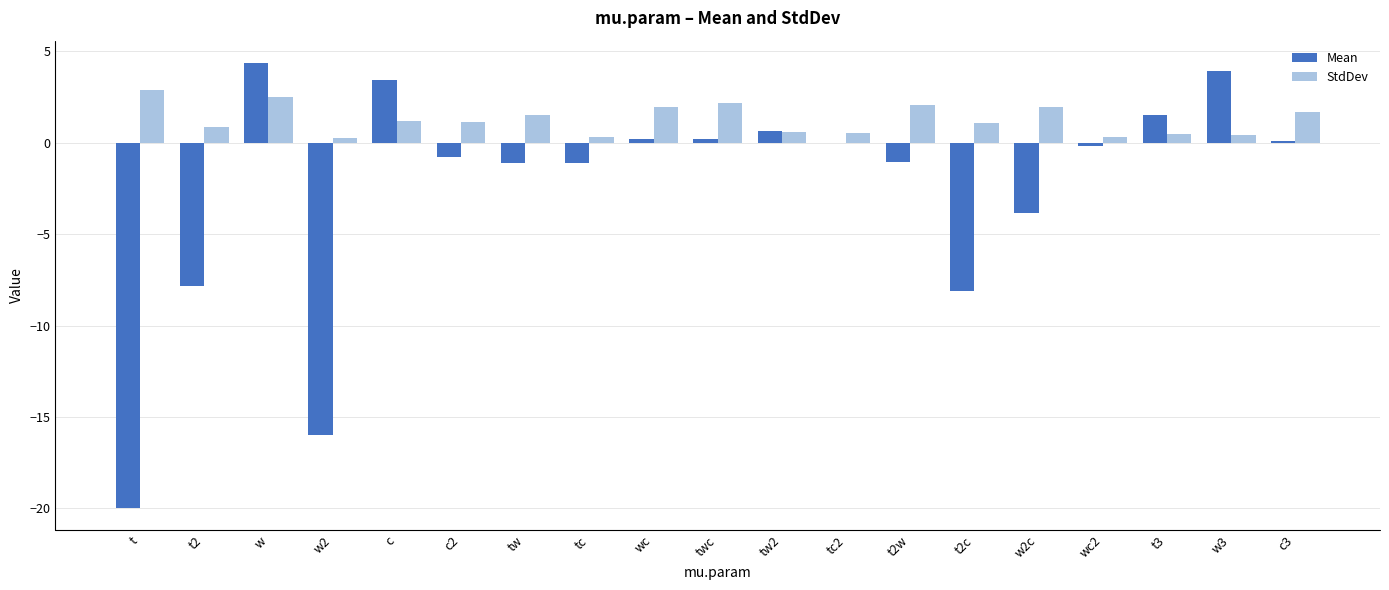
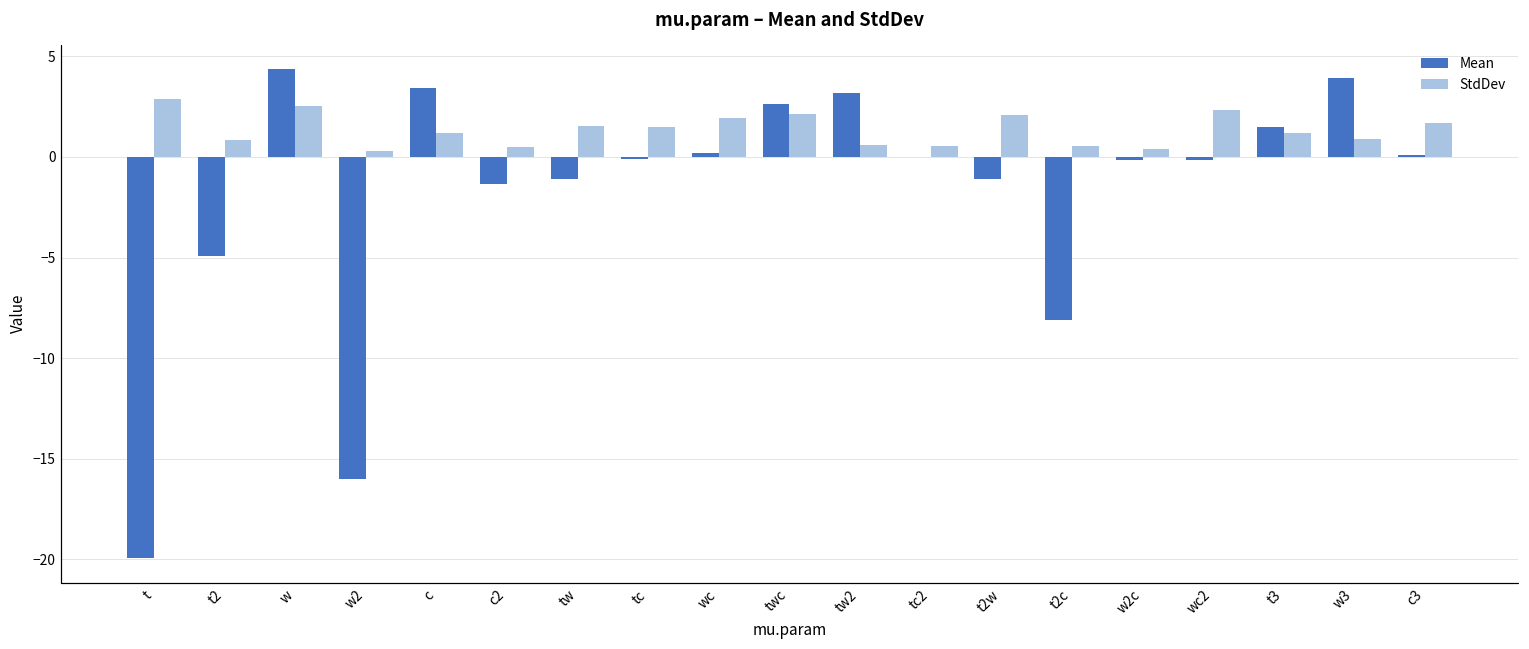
  {
    "Mean": {
      "t": -20.0,
-     "t2": -7.9,
+     "t2": -4.9,
      "w": 4.4,
      "w2": -16.0,
      "c": 3.4,
-     "c2": -0.8,
+     "c2": -1.3,
      "tw": -1.1,
-     "tc": -1.1,
+     "tc": -0.1,
      "wc": 0.2,
-     "twc": 0.2,
-     "tw2": 0.6,
+     "twc": 2.6,
+     "tw2": 3.2,
      "t2w": -1.1,
      "t2c": -8.1,
-     "w2c": -3.8,
+     "w2c": -0.1,
      "wc2": -0.2,
      "t3": 1.5,
      "w3": 3.9
    },
    "StdDev": {
      "t": 2.9,
      "t2": 0.8,
      "w": 2.5,
      "w2": 0.3,
      "c": 1.2,
-     "c2": 1.1,
+     "c2": 0.5,
      "tw": 1.5,
-     "tc": 0.3,
+     "tc": 1.5,
      "wc": 1.9,
      "twc": 2.1,
      "tw2": 0.6,
      "tc2": 0.5,
      "t2w": 2.1,
-     "t2c": 1.1,
-     "w2c": 2.0,
-     "wc2": 0.3,
-     "t3": 0.5,
-     "w3": 0.4,
+     "t2c": 0.5,
+     "w2c": 0.4,
+     "wc2": 2.3,
+     "t3": 1.2,
+     "w3": 0.9,
      "c3": 1.7
    }
  }
